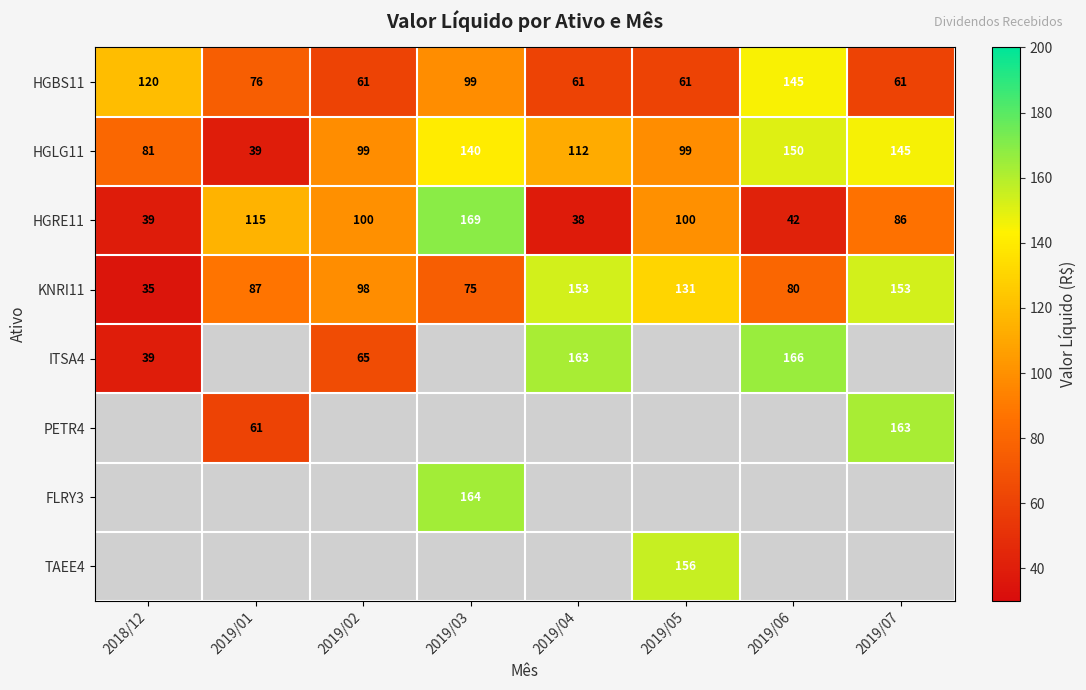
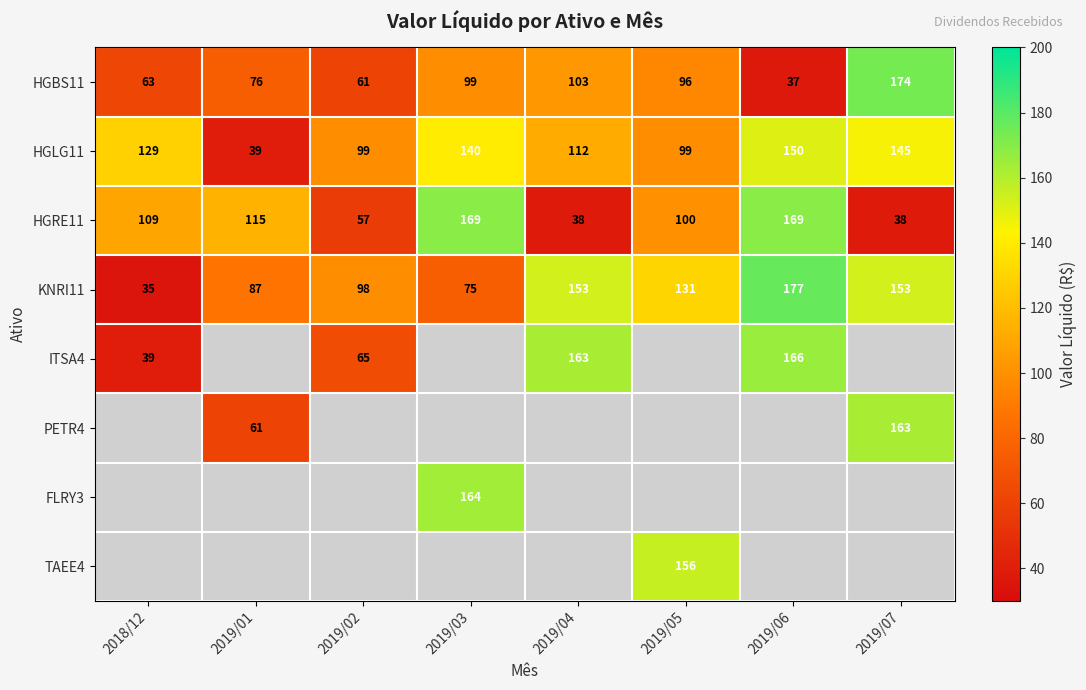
  {
    "HGBS11": {
-     "2018/12": 120,
+     "2018/12": 63,
      "2019/01": 76,
      "2019/02": 61,
      "2019/03": 99,
-     "2019/04": 61,
-     "2019/05": 61,
-     "2019/06": 145,
-     "2019/07": 61
+     "2019/04": 103,
+     "2019/05": 96,
+     "2019/06": 37,
+     "2019/07": 174
    },
    "HGLG11": {
-     "2018/12": 81,
+     "2018/12": 129,
      "2019/01": 39,
      "2019/02": 99,
      "2019/03": 140,
      "2019/04": 112,
      "2019/05": 99,
      "2019/06": 150,
      "2019/07": 145
    },
    "HGRE11": {
-     "2018/12": 39,
+     "2018/12": 109,
      "2019/01": 115,
-     "2019/02": 100,
+     "2019/02": 57,
      "2019/03": 169,
      "2019/04": 38,
      "2019/05": 100,
-     "2019/06": 42,
-     "2019/07": 86
+     "2019/06": 169,
+     "2019/07": 38
    },
    "KNRI11": {
      "2018/12": 35,
      "2019/01": 87,
      "2019/02": 98,
      "2019/03": 75,
      "2019/04": 153,
      "2019/05": 131,
-     "2019/06": 80,
+     "2019/06": 177,
      "2019/07": 153
    },
    "ITSA4": {
      "2018/12": 39,
      "2019/02": 65,
      "2019/04": 163,
      "2019/06": 166
    },
    "PETR4": {
      "2019/01": 61,
      "2019/07": 163
    },
    "FLRY3": {
      "2019/03": 164
    },
    "TAEE4": {
      "2019/05": 156
    }
  }
